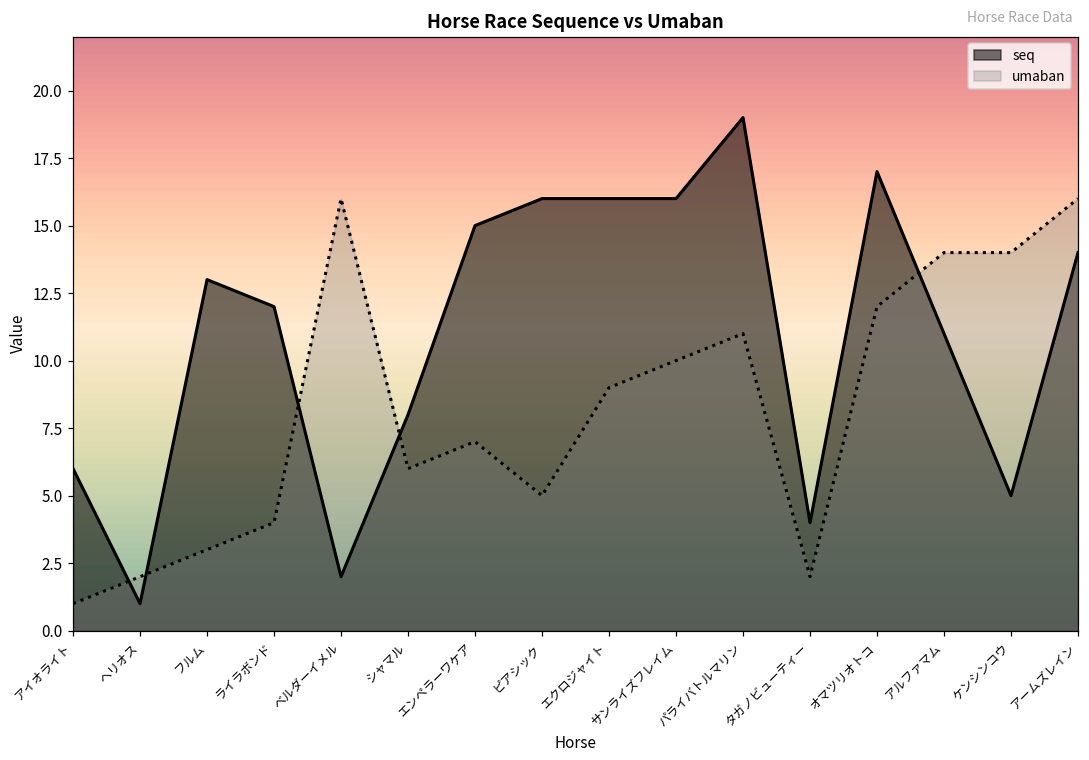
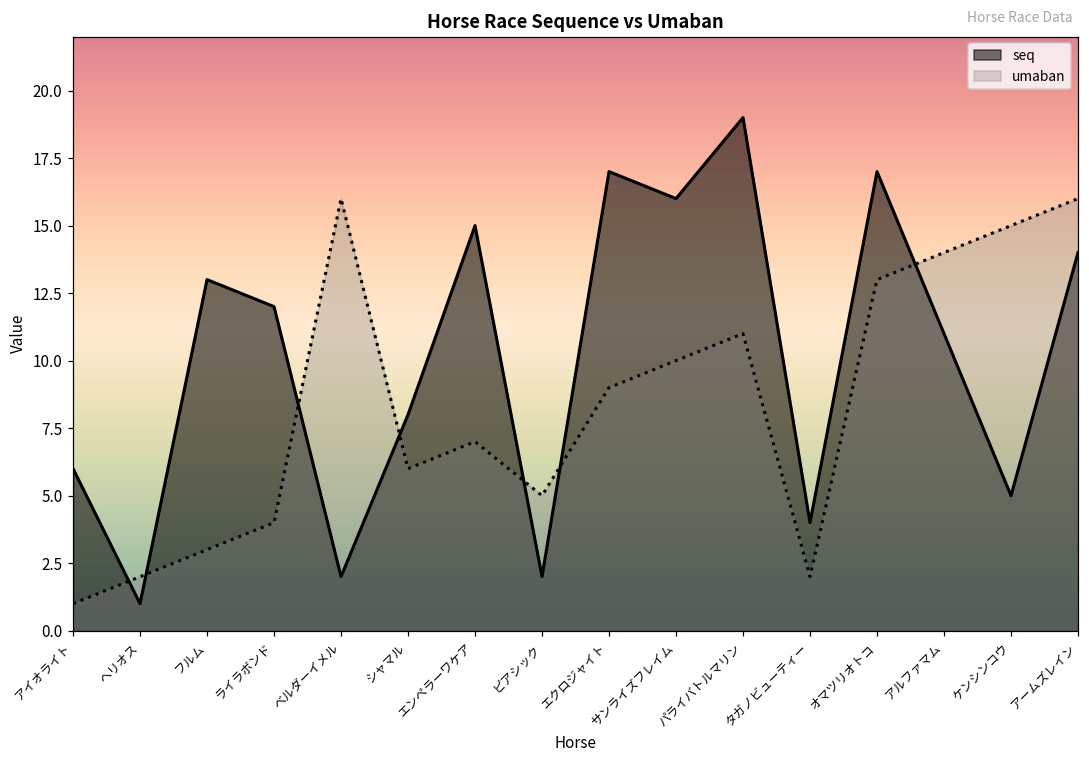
  {
    "seq": {
      "アイオライト": 6,
      "ヘリオス": 1,
      "フルム": 13,
      "ライラボンド": 12,
      "ベルダーイメル": 2,
      "シャマル": 8,
      "エンペラーワケア": 15,
-     "ピアシック": 16,
-     "エクロジャイト": 16,
+     "ピアシック": 2,
+     "エクロジャイト": 17,
      "サンライズフレイム": 16,
      "パライバトルマリン": 19,
      "タガノビューティー": 4,
      "オマツリオトコ": 17,
      "アルファマム": 11,
      "ケンシンコウ": 5,
      "アームズレイン": 14
    },
    "umaban": {
      "アイオライト": 1,
      "ヘリオス": 2,
      "フルム": 3,
      "ライラボンド": 4,
      "ベルダーイメル": 16,
      "シャマル": 6,
      "エンペラーワケア": 7,
      "ピアシック": 5,
      "エクロジャイト": 9,
      "サンライズフレイム": 10,
      "パライバトルマリン": 11,
      "タガノビューティー": 2,
-     "オマツリオトコ": 12,
+     "オマツリオトコ": 13,
      "アルファマム": 14,
-     "ケンシンコウ": 14,
+     "ケンシンコウ": 15,
      "アームズレイン": 16
    }
  }
